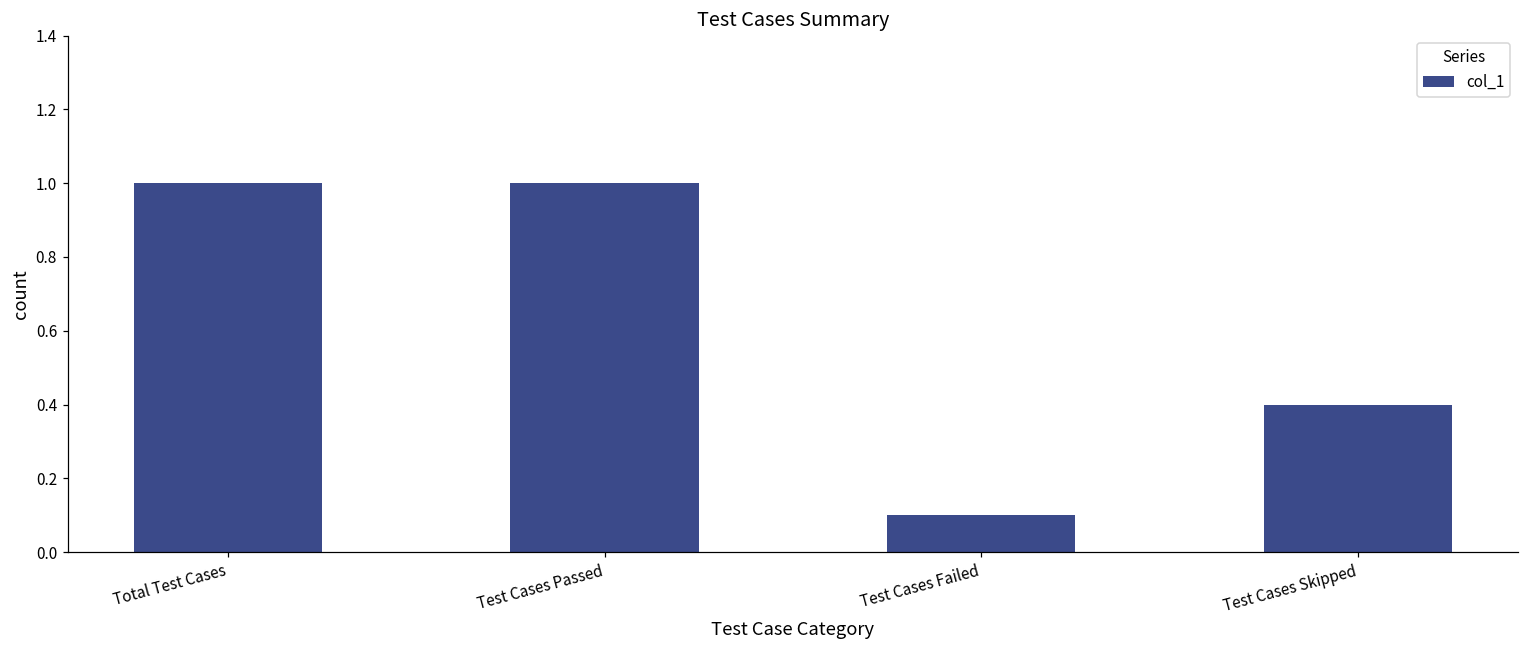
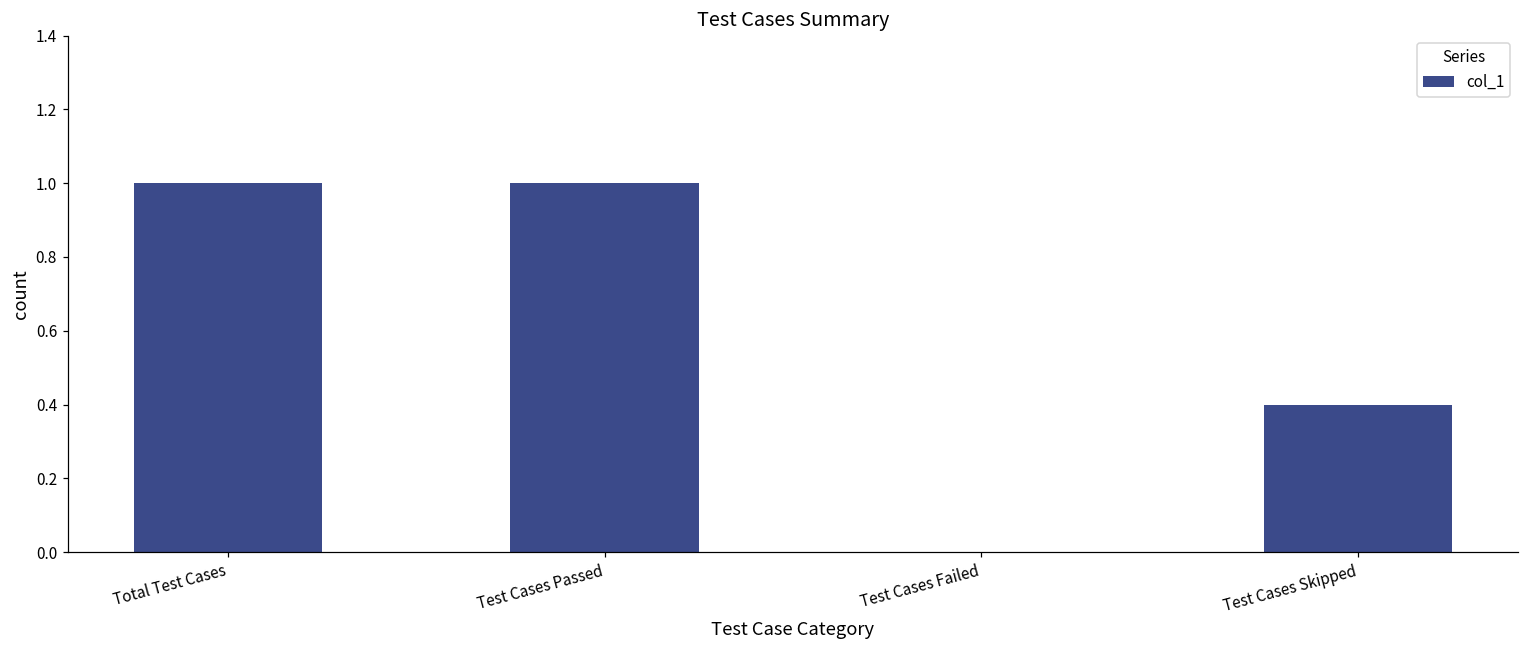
  {
    "Total Test Cases": 1.0,
    "Test Cases Passed": 1.0,
-   "Test Cases Failed": 0.1,
+   "Test Cases Failed": 0.0,
    "Test Cases Skipped": 0.4
  }
